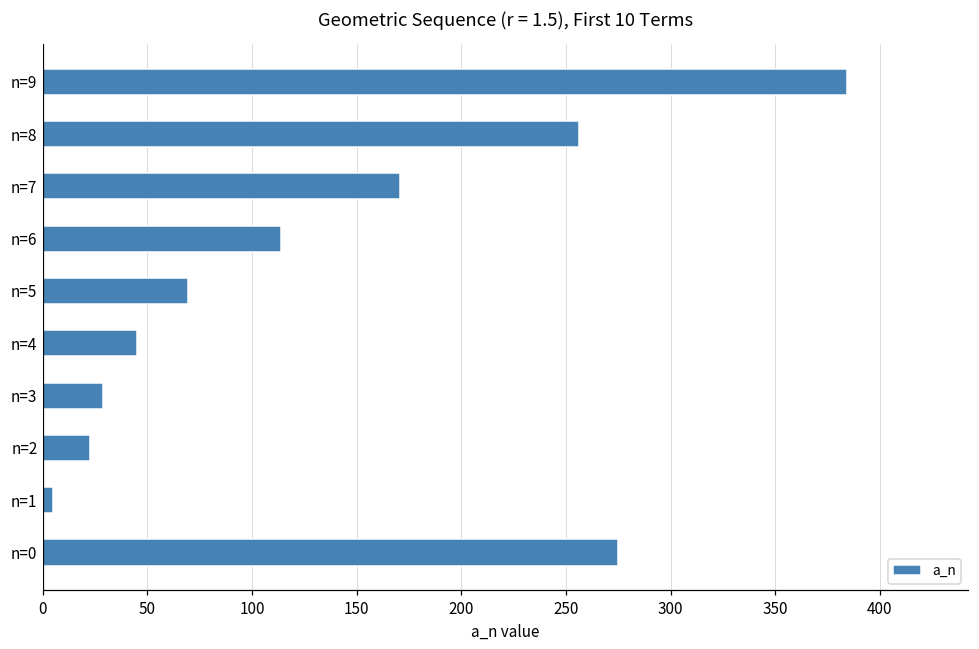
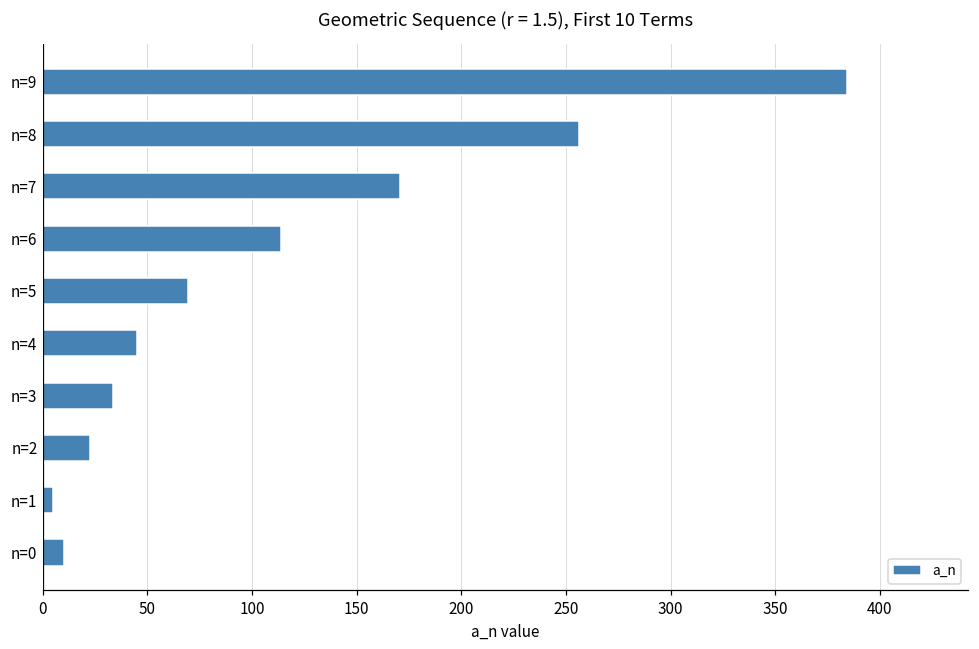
  {
    "n=9": 384,
    "n=8": 256,
    "n=7": 171,
    "n=6": 114,
    "n=5": 69,
    "n=4": 45,
-   "n=3": 29,
+   "n=3": 34,
    "n=2": 23,
    "n=1": 5,
-   "n=0": 275
+   "n=0": 10
  }
